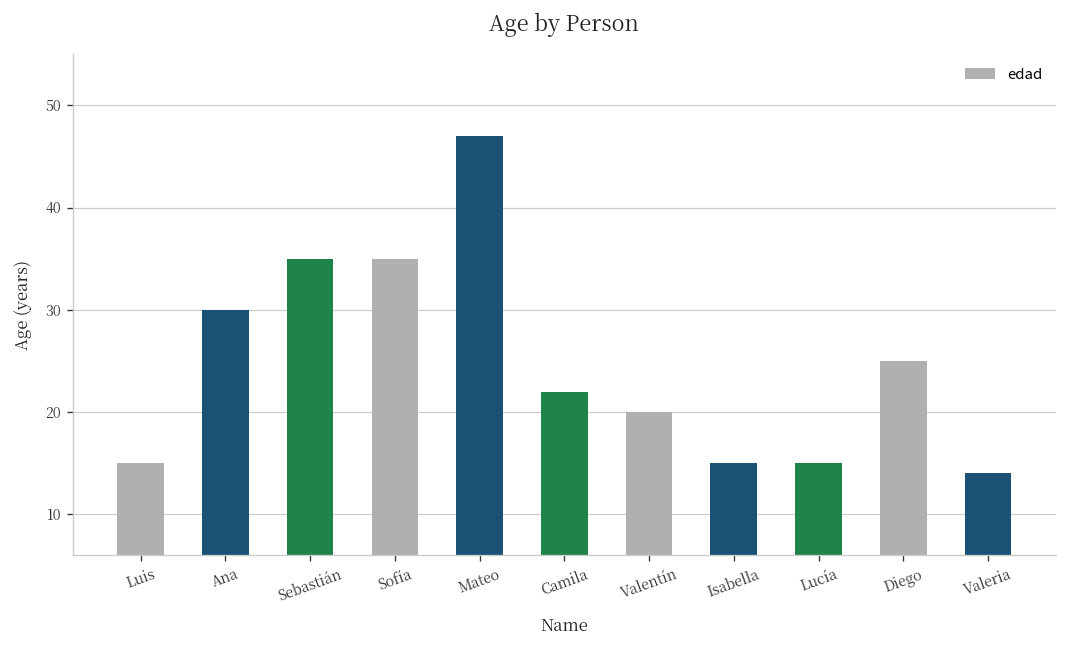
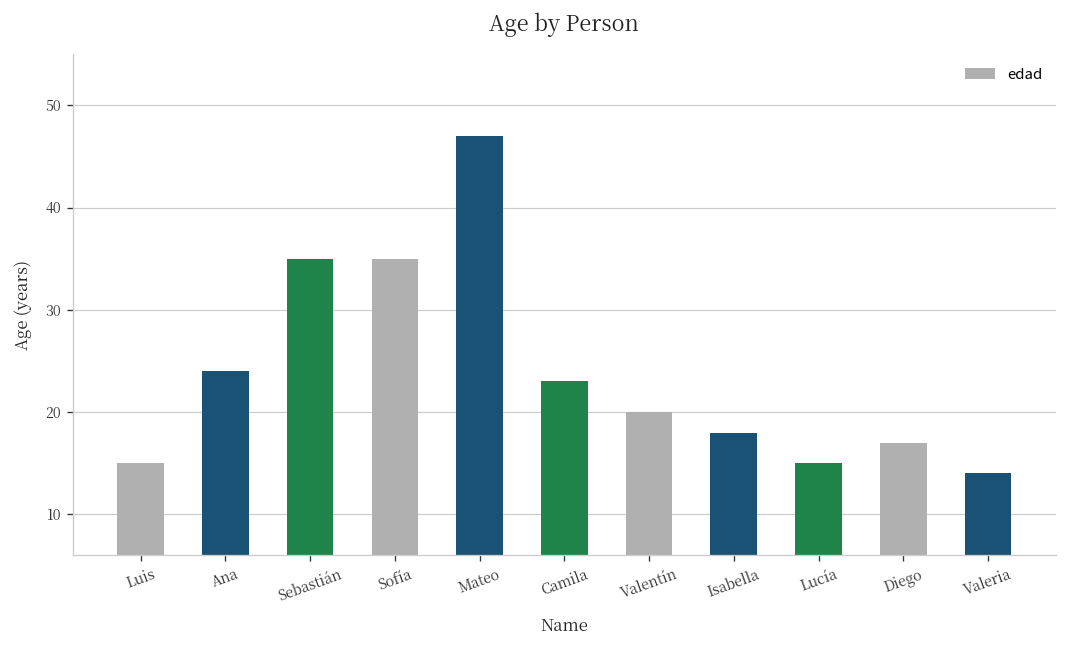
  {
    "Luis": 15,
-   "Ana": 30,
+   "Ana": 24,
    "Sebastián": 35,
    "Sofía": 35,
    "Mateo": 47,
-   "Camila": 22,
+   "Camila": 23,
    "Valentín": 20,
-   "Isabella": 15,
+   "Isabella": 18,
    "Lucía": 15,
-   "Diego": 25,
+   "Diego": 17,
    "Valeria": 14
  }
